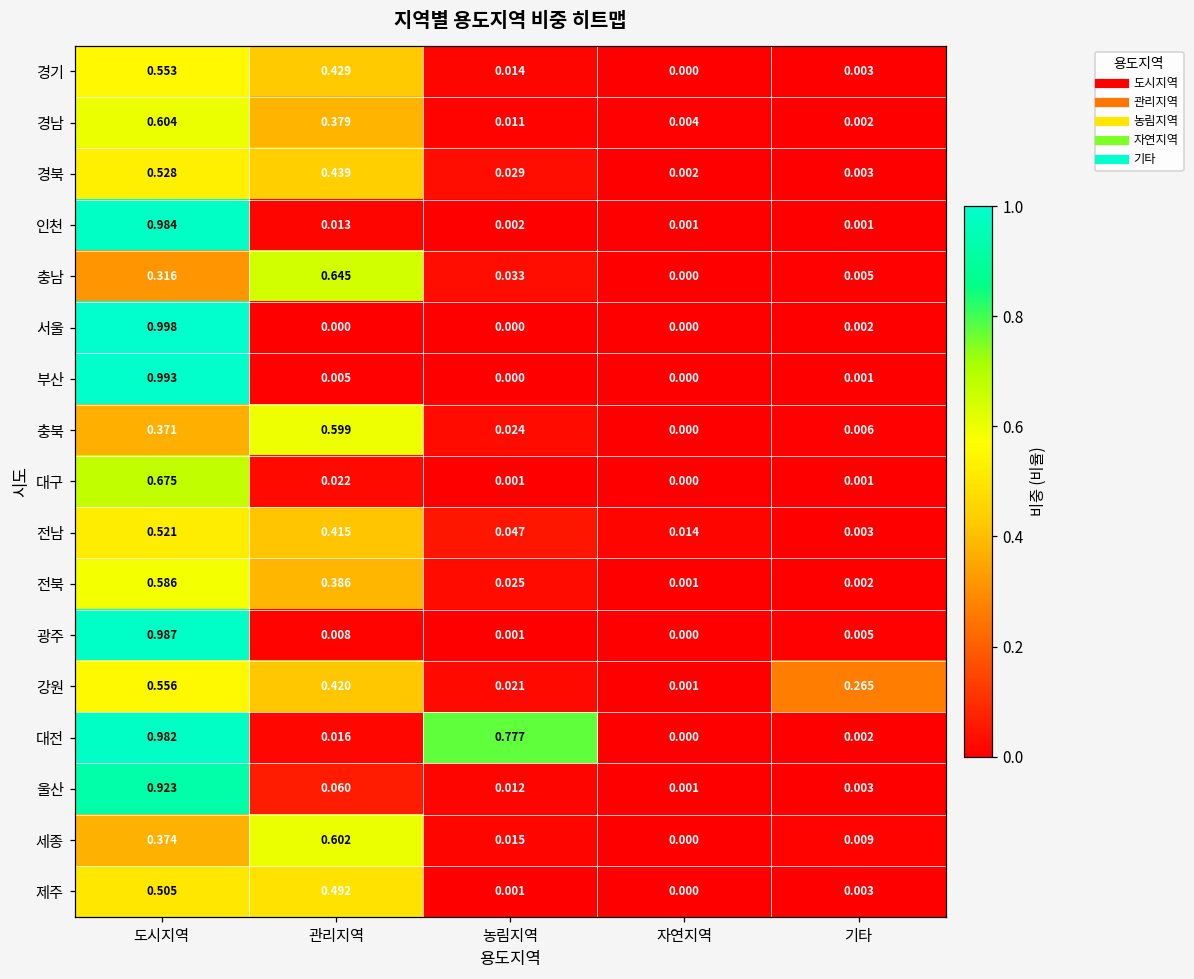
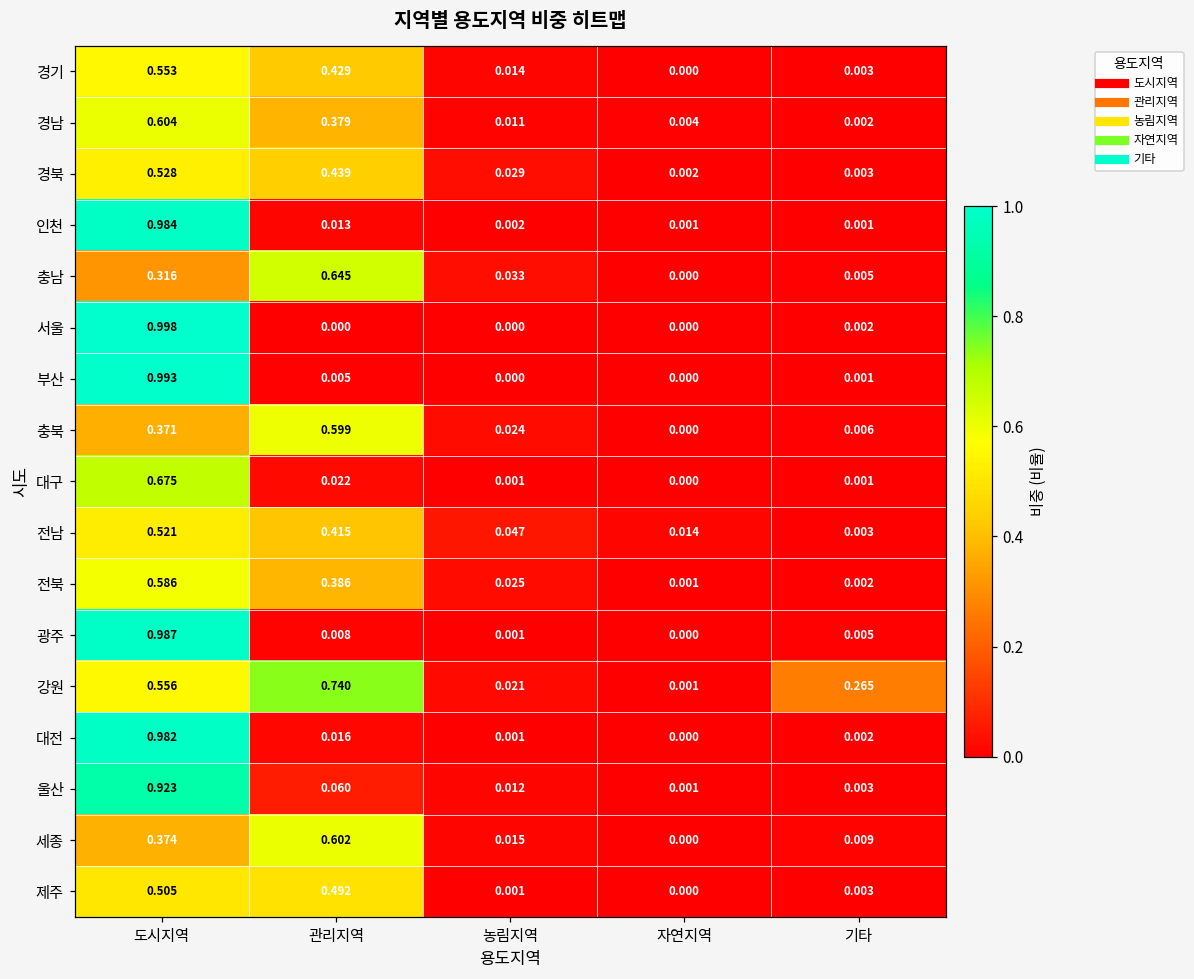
  {
    "경기": {
      "도시지역": 0.553,
      "관리지역": 0.429,
      "농림지역": 0.014,
      "자연지역": 0.000,
      "기타": 0.003
    },
    "경남": {
      "도시지역": 0.604,
      "관리지역": 0.379,
      "농림지역": 0.011,
      "자연지역": 0.004,
      "기타": 0.002
    },
    "경북": {
      "도시지역": 0.528,
      "관리지역": 0.439,
      "농림지역": 0.029,
      "자연지역": 0.002,
      "기타": 0.003
    },
    "인천": {
      "도시지역": 0.984,
      "관리지역": 0.013,
      "농림지역": 0.002,
      "자연지역": 0.001,
      "기타": 0.001
    },
    "충남": {
      "도시지역": 0.316,
      "관리지역": 0.645,
      "농림지역": 0.033,
      "자연지역": 0.000,
      "기타": 0.005
    },
    "서울": {
      "도시지역": 0.998,
      "관리지역": 0.000,
      "농림지역": 0.000,
      "자연지역": 0.000,
      "기타": 0.002
    },
    "부산": {
      "도시지역": 0.993,
      "관리지역": 0.005,
      "농림지역": 0.000,
      "자연지역": 0.000,
      "기타": 0.001
    },
    "충북": {
      "도시지역": 0.371,
      "관리지역": 0.599,
      "농림지역": 0.024,
      "자연지역": 0.000,
      "기타": 0.006
    },
    "대구": {
      "도시지역": 0.675,
      "관리지역": 0.022,
      "농림지역": 0.001,
      "자연지역": 0.000,
      "기타": 0.001
    },
    "전남": {
      "도시지역": 0.521,
      "관리지역": 0.415,
      "농림지역": 0.047,
      "자연지역": 0.014,
      "기타": 0.003
    },
    "전북": {
      "도시지역": 0.586,
      "관리지역": 0.386,
      "농림지역": 0.025,
      "자연지역": 0.001,
      "기타": 0.002
    },
    "광주": {
      "도시지역": 0.987,
      "관리지역": 0.008,
      "농림지역": 0.001,
      "자연지역": 0.000,
      "기타": 0.005
    },
    "강원": {
      "도시지역": 0.556,
-     "관리지역": 0.420,
+     "관리지역": 0.740,
      "농림지역": 0.021,
      "자연지역": 0.001,
      "기타": 0.265
    },
    "대전": {
      "도시지역": 0.982,
      "관리지역": 0.016,
-     "농림지역": 0.777,
+     "농림지역": 0.001,
      "자연지역": 0.000,
      "기타": 0.002
    },
    "울산": {
      "도시지역": 0.923,
      "관리지역": 0.060,
      "농림지역": 0.012,
      "자연지역": 0.001,
      "기타": 0.003
    },
    "세종": {
      "도시지역": 0.374,
      "관리지역": 0.602,
      "농림지역": 0.015,
      "자연지역": 0.000,
      "기타": 0.009
    },
    "제주": {
      "도시지역": 0.505,
      "관리지역": 0.492,
      "농림지역": 0.001,
      "자연지역": 0.000,
      "기타": 0.003
    }
  }
